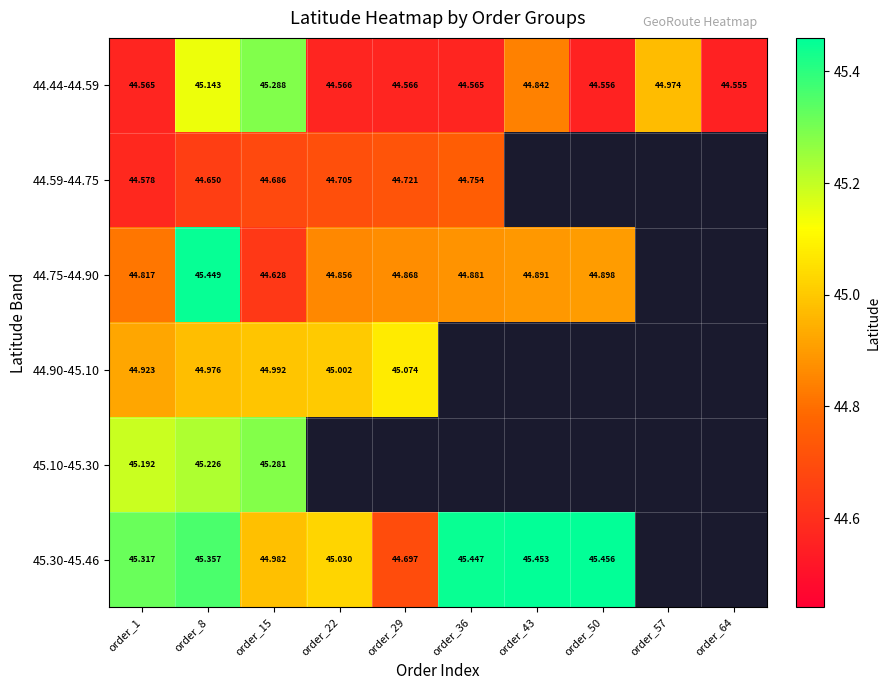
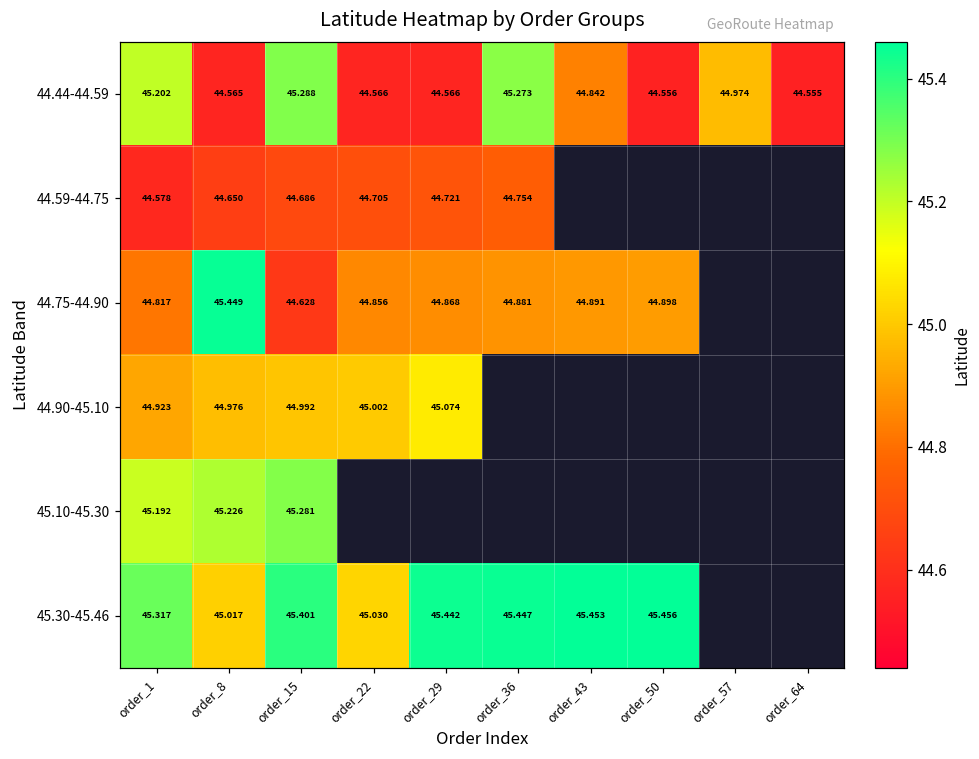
  {
    "44.44-44.59": {
-     "order_1": 44.565,
-     "order_8": 45.143,
+     "order_1": 45.202,
+     "order_8": 44.565,
      "order_15": 45.288,
      "order_22": 44.566,
      "order_29": 44.566,
-     "order_36": 44.565,
+     "order_36": 45.273,
      "order_43": 44.842,
      "order_50": 44.556,
      "order_57": 44.974,
      "order_64": 44.555
    },
    "44.59-44.75": {
      "order_1": 44.578,
      "order_8": 44.650,
      "order_15": 44.686,
      "order_22": 44.705,
      "order_29": 44.721,
      "order_36": 44.754
    },
    "44.75-44.90": {
      "order_1": 44.817,
      "order_8": 45.449,
      "order_15": 44.628,
      "order_22": 44.856,
      "order_29": 44.868,
      "order_36": 44.881,
      "order_43": 44.891,
      "order_50": 44.898
    },
    "44.90-45.10": {
      "order_1": 44.923,
      "order_8": 44.976,
      "order_15": 44.992,
      "order_22": 45.002,
      "order_29": 45.074
    },
    "45.10-45.30": {
      "order_1": 45.192,
      "order_8": 45.226,
      "order_15": 45.281
    },
    "45.30-45.46": {
      "order_1": 45.317,
-     "order_8": 45.357,
-     "order_15": 44.982,
+     "order_8": 45.017,
+     "order_15": 45.401,
      "order_22": 45.030,
-     "order_29": 44.697,
+     "order_29": 45.442,
      "order_36": 45.447,
      "order_43": 45.453,
      "order_50": 45.456
    }
  }
